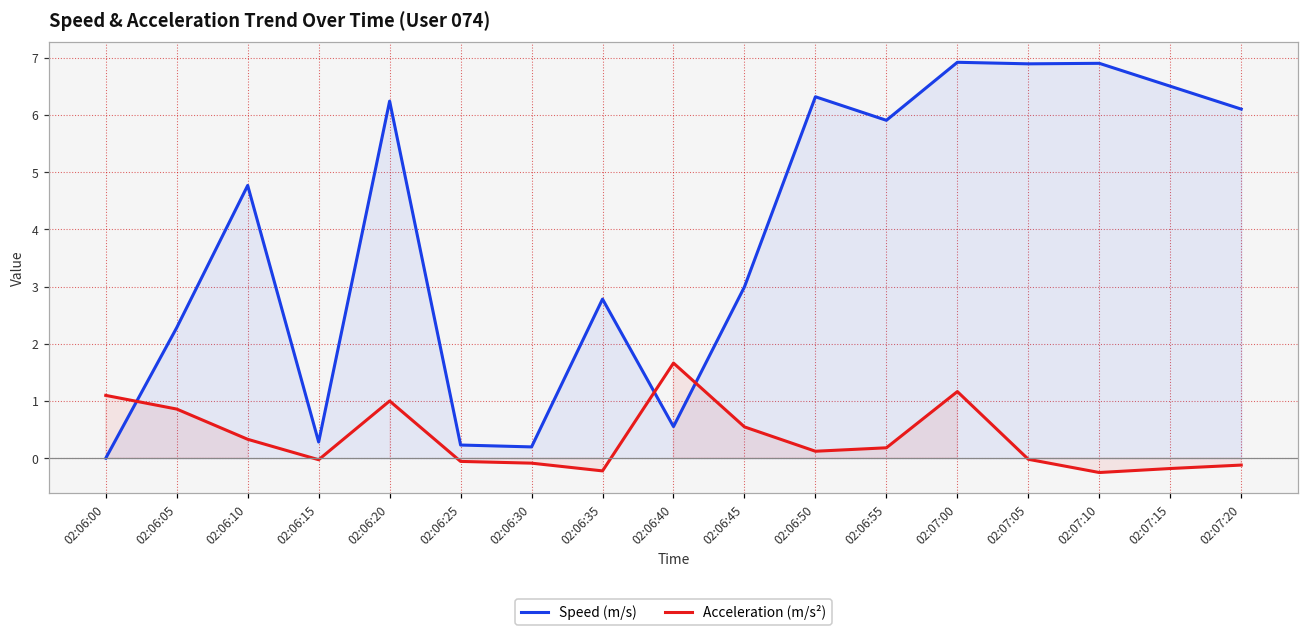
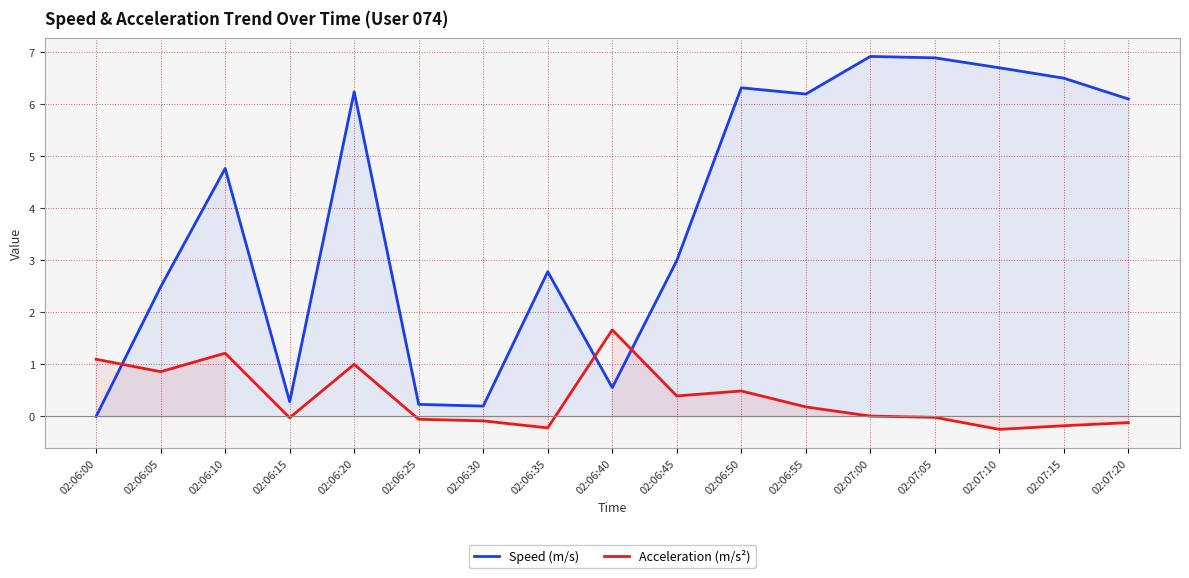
  {
    "Speed (m/s)": {
      "02:06:00": 0.0,
-     "02:06:05": 2.3,
+     "02:06:05": 2.5,
      "02:06:10": 4.8,
      "02:06:15": 0.3,
      "02:06:20": 6.2,
      "02:06:25": 0.2,
      "02:06:30": 0.2,
      "02:06:35": 2.8,
      "02:06:40": 0.6,
      "02:06:45": 3.0,
      "02:06:50": 6.3,
-     "02:06:55": 5.9,
+     "02:06:55": 6.2,
      "02:07:00": 6.9,
      "02:07:05": 6.9,
-     "02:07:10": 6.9,
+     "02:07:10": 6.7,
      "02:07:15": 6.5,
      "02:07:20": 6.1
    },
    "Acceleration (m/s²)": {
      "02:06:00": 1.1,
      "02:06:05": 0.9,
-     "02:06:10": 0.3,
+     "02:06:10": 1.2,
      "02:06:15": 0.0,
      "02:06:20": 1.0,
      "02:06:25": -0.1,
      "02:06:30": -0.1,
      "02:06:35": -0.2,
      "02:06:40": 1.7,
-     "02:06:45": 0.5,
-     "02:06:50": 0.1,
+     "02:06:45": 0.4,
+     "02:06:50": 0.5,
      "02:06:55": 0.2,
-     "02:07:00": 1.2,
+     "02:07:00": 0.0,
      "02:07:05": 0.0,
      "02:07:10": -0.3,
      "02:07:15": -0.2,
      "02:07:20": -0.1
    }
  }
